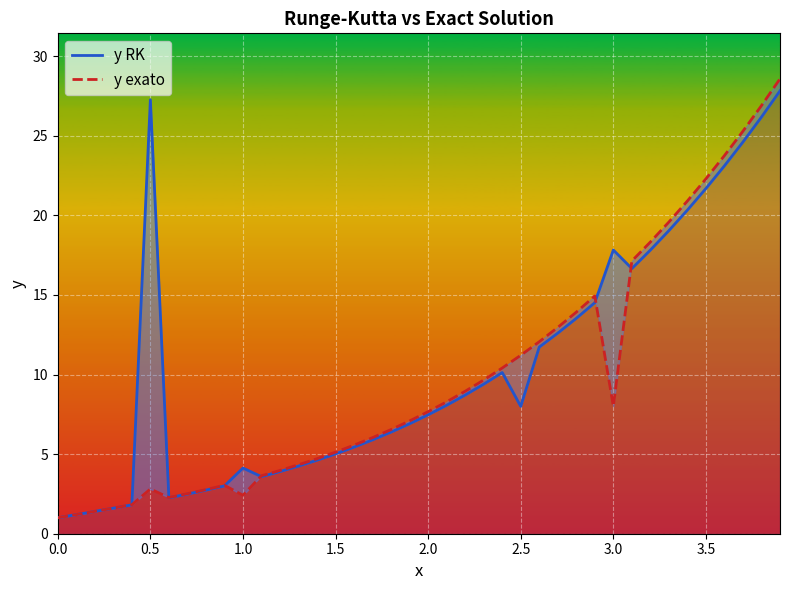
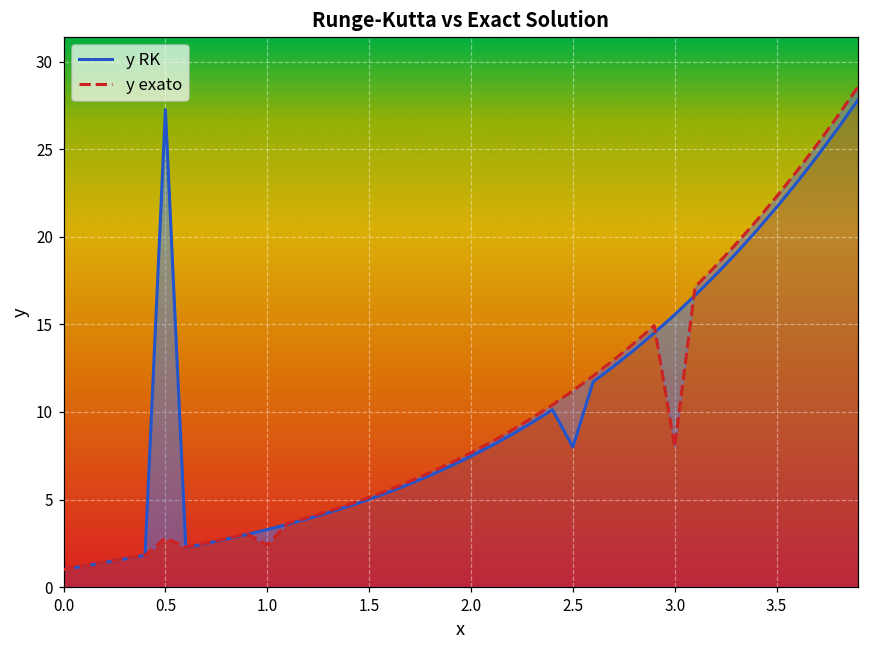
  {
    "y RK": {
-     "1.0": 4.1,
+     "1.0": 3.3,
      "2.0": 7.5,
      "2.5": 8.0,
-     "3.0": 17.8,
+     "3.0": 15.6,
      "3.5": 21.7
    },
    "y exato": {
      "0.5": 2.8,
      "1.0": 2.4,
      "3.0": 8.0
    }
  }
